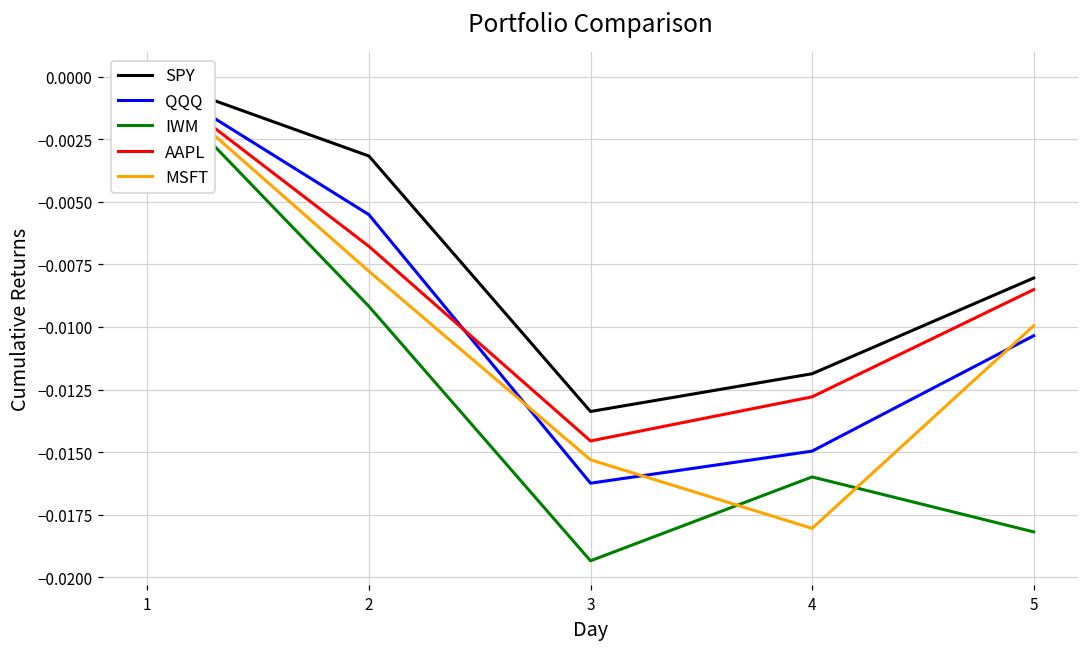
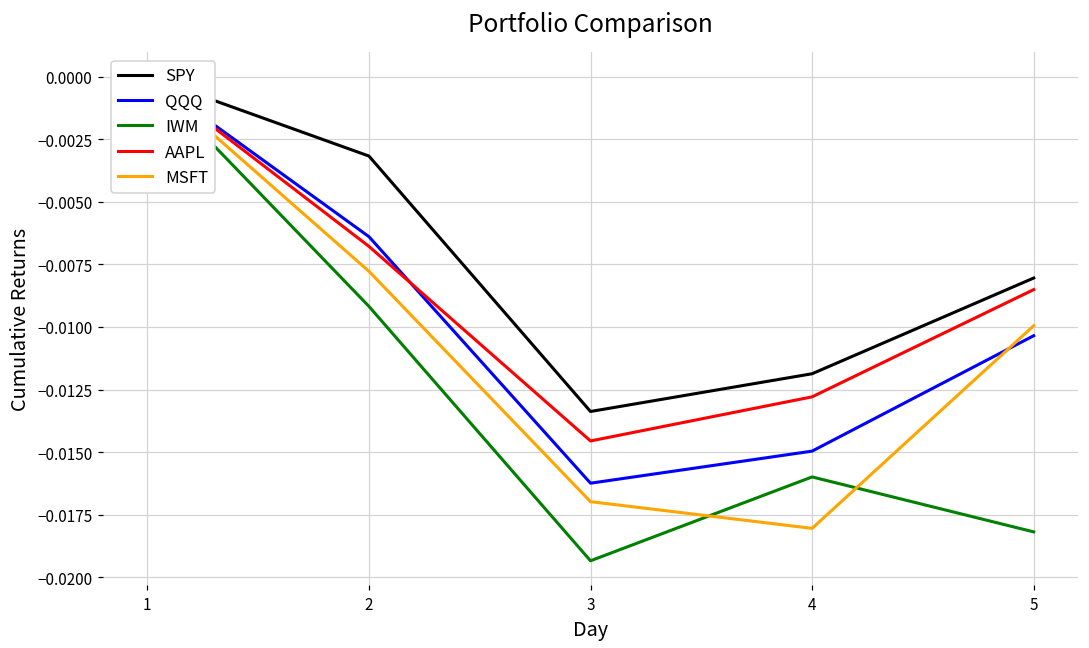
  {
    "SPY": {
      "2": -0.0032,
      "3": -0.0134,
      "4": -0.0119,
      "5": -0.0080
    },
    "QQQ": {
-     "2": -0.0055,
+     "2": -0.0064,
      "3": -0.0162,
      "4": -0.0150,
      "5": -0.0103
    },
    "IWM": {
      "2": -0.0092,
      "3": -0.0193,
      "4": -0.0160,
      "5": -0.0182
    },
    "AAPL": {
      "2": -0.0068,
      "3": -0.0146,
      "4": -0.0128,
      "5": -0.0085
    },
    "MSFT": {
      "2": -0.0078,
-     "3": -0.0153,
+     "3": -0.0170,
      "4": -0.0180,
      "5": -0.0100
    }
  }
